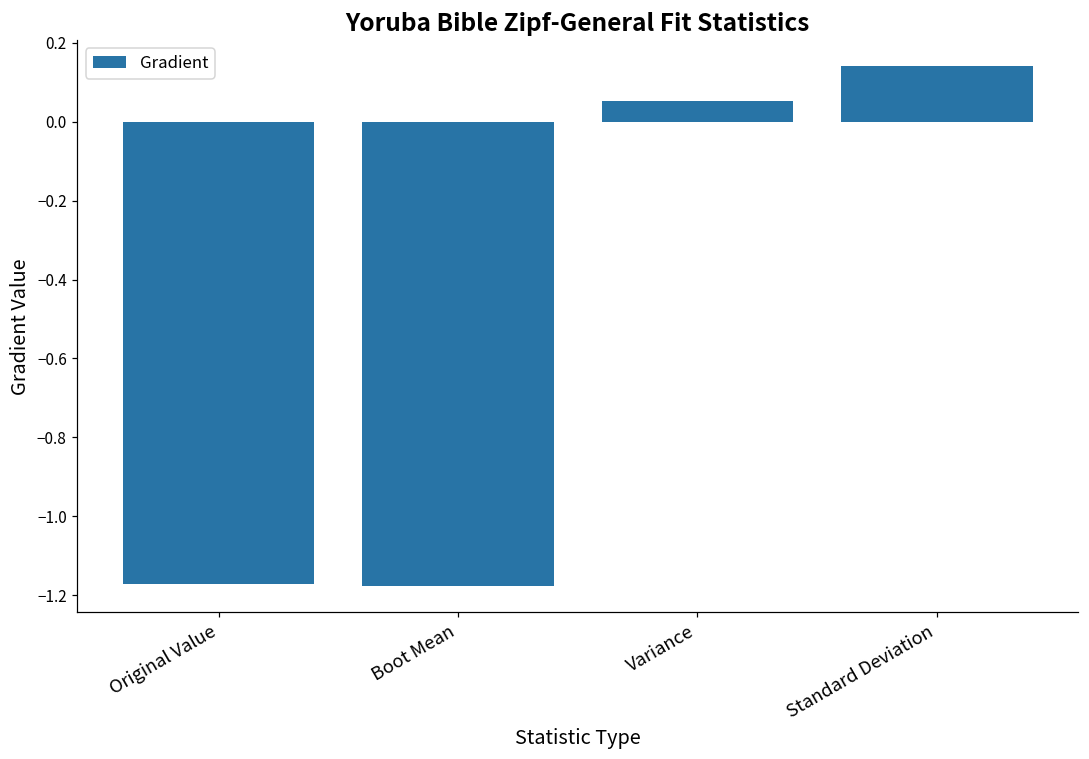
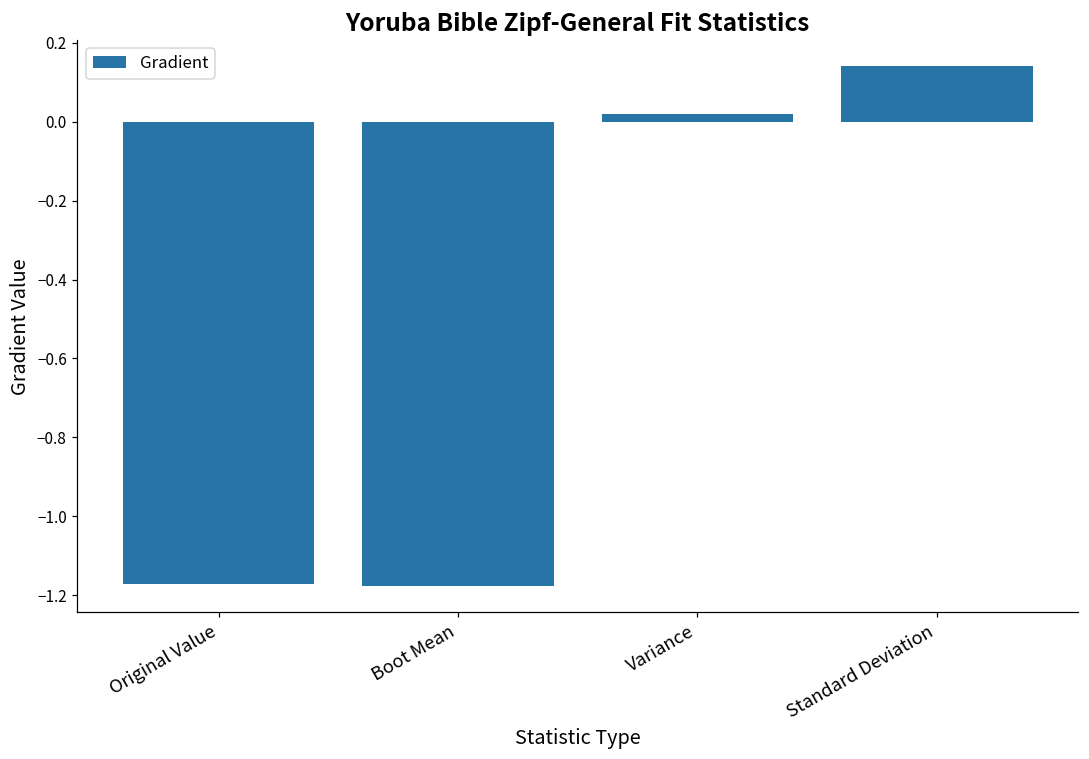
  {
    "Original Value": -1.17,
    "Boot Mean": -1.18,
-   "Variance": 0.05,
+   "Variance": 0.02,
    "Standard Deviation": 0.14
  }
